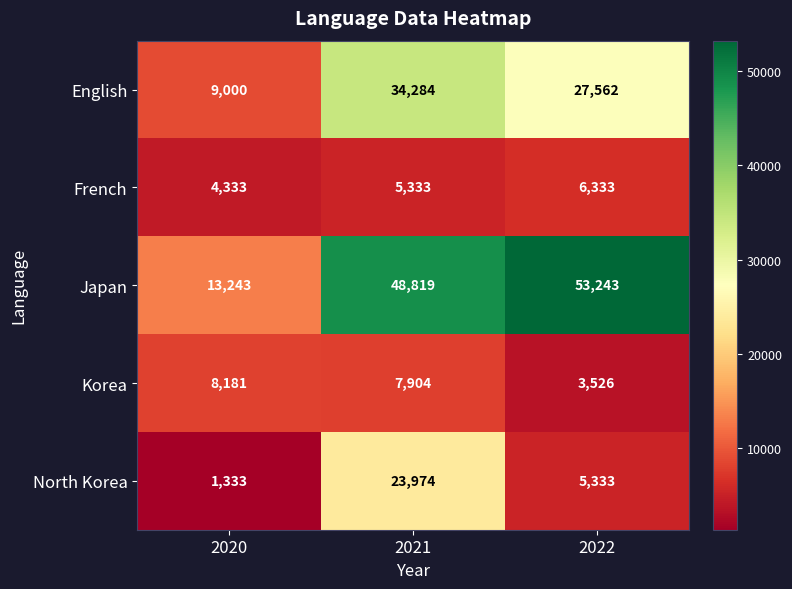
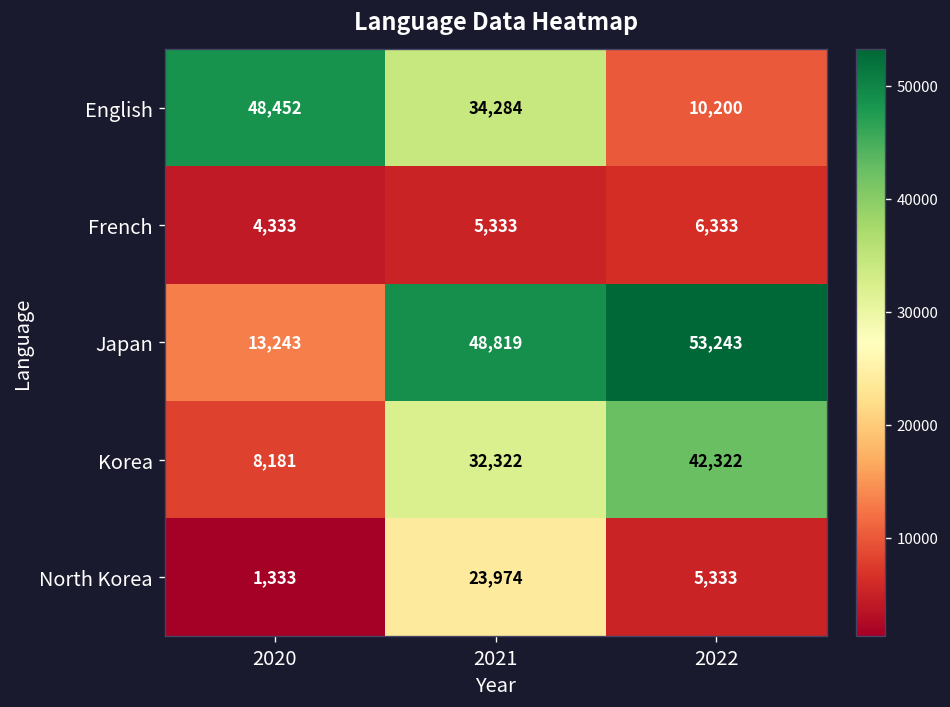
  {
    "English": {
-     "2020": "9,000",
+     "2020": "48,452",
      "2021": "34,284",
-     "2022": "27,562"
+     "2022": "10,200"
    },
    "French": {
      "2020": "4,333",
      "2021": "5,333",
      "2022": "6,333"
    },
    "Japan": {
      "2020": "13,243",
      "2021": "48,819",
      "2022": "53,243"
    },
    "Korea": {
      "2020": "8,181",
-     "2021": "7,904",
-     "2022": "3,526"
+     "2021": "32,322",
+     "2022": "42,322"
    },
    "North Korea": {
      "2020": "1,333",
      "2021": "23,974",
      "2022": "5,333"
    }
  }
